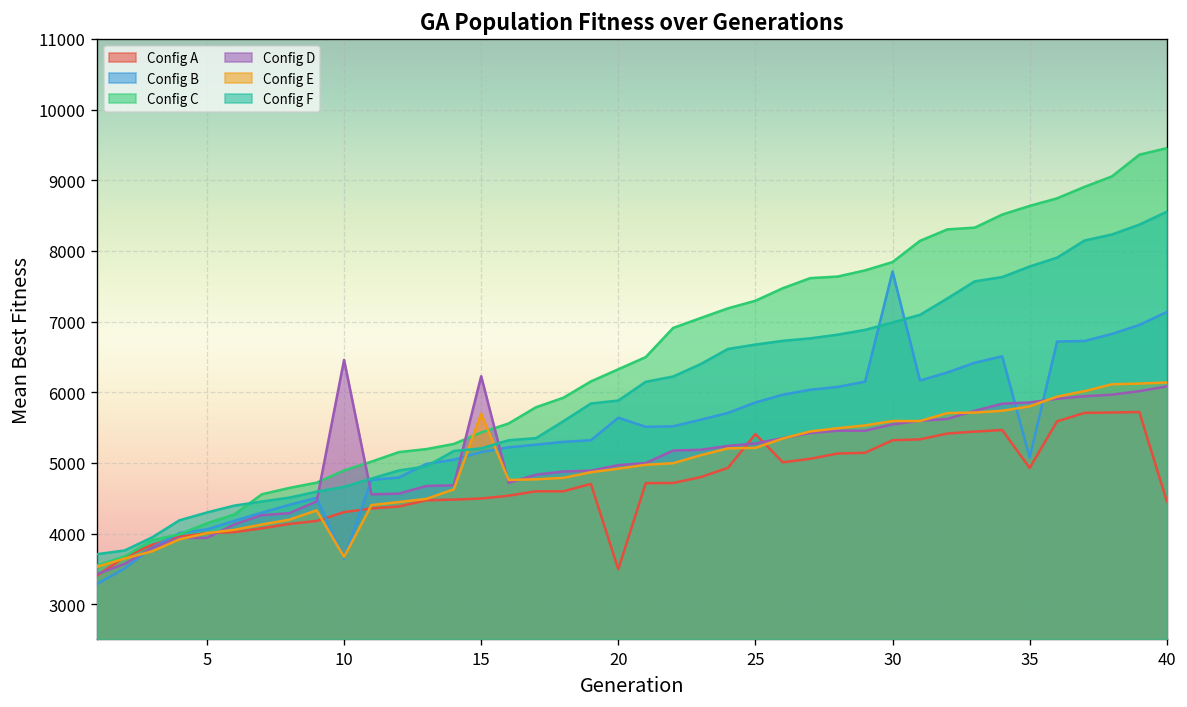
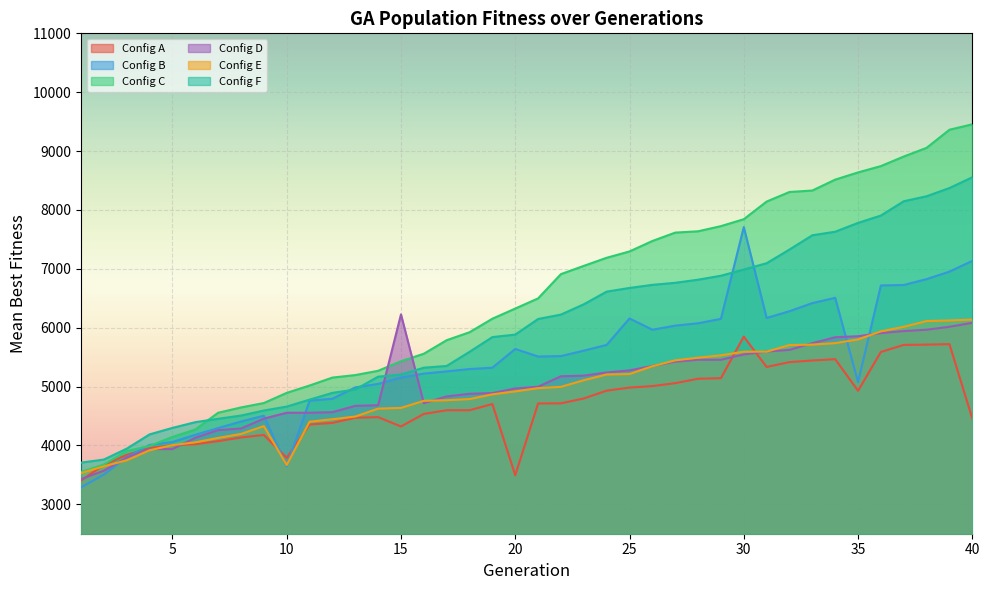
  {
    "Config A": {
-     "10": 4300,
-     "15": 4500,
+     "10": 3800,
+     "15": 4300,
      "20": 3500,
-     "25": 5400,
-     "30": 5300,
+     "25": 5000,
+     "30": 5800,
      "35": 4900,
      "40": 4500
    },
    "Config B": {
      "5": 4100,
      "15": 5200,
      "20": 5600,
-     "25": 5900,
+     "25": 6200,
      "30": 7700,
      "35": 5100,
      "40": 7100
    },
    "Config D": {
      "5": 3900,
-     "10": 6500,
+     "10": 4600,
      "15": 6200,
      "20": 5000,
      "25": 5300,
      "30": 5500,
      "35": 5900,
      "40": 6100
    },
    "Config E": {
-     "15": 5700,
+     "15": 4600,
      "20": 4900,
      "25": 5200,
      "30": 5600,
      "35": 5800,
      "40": 6100
    }
  }
